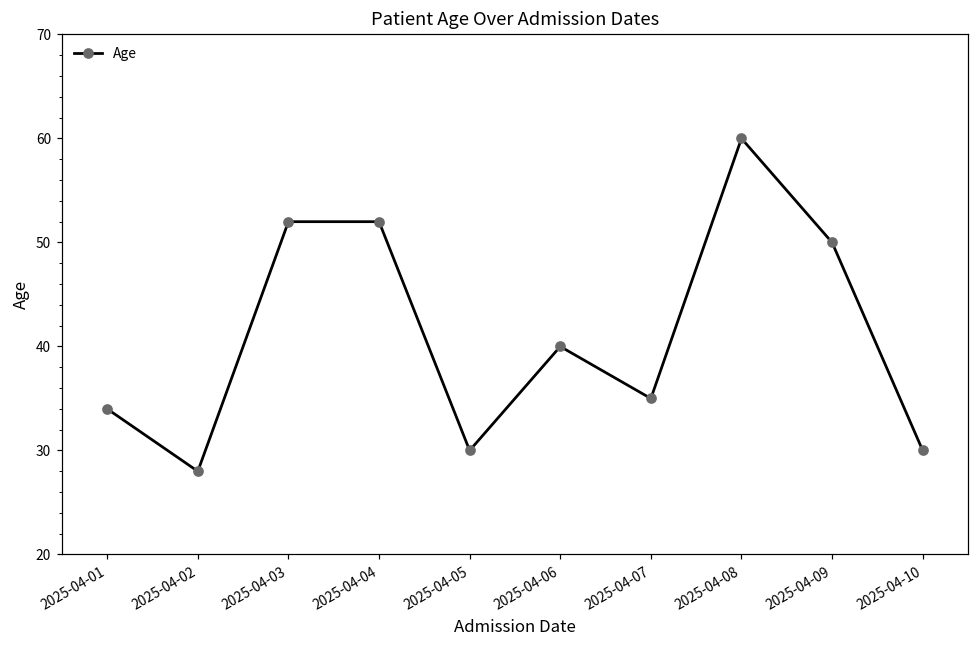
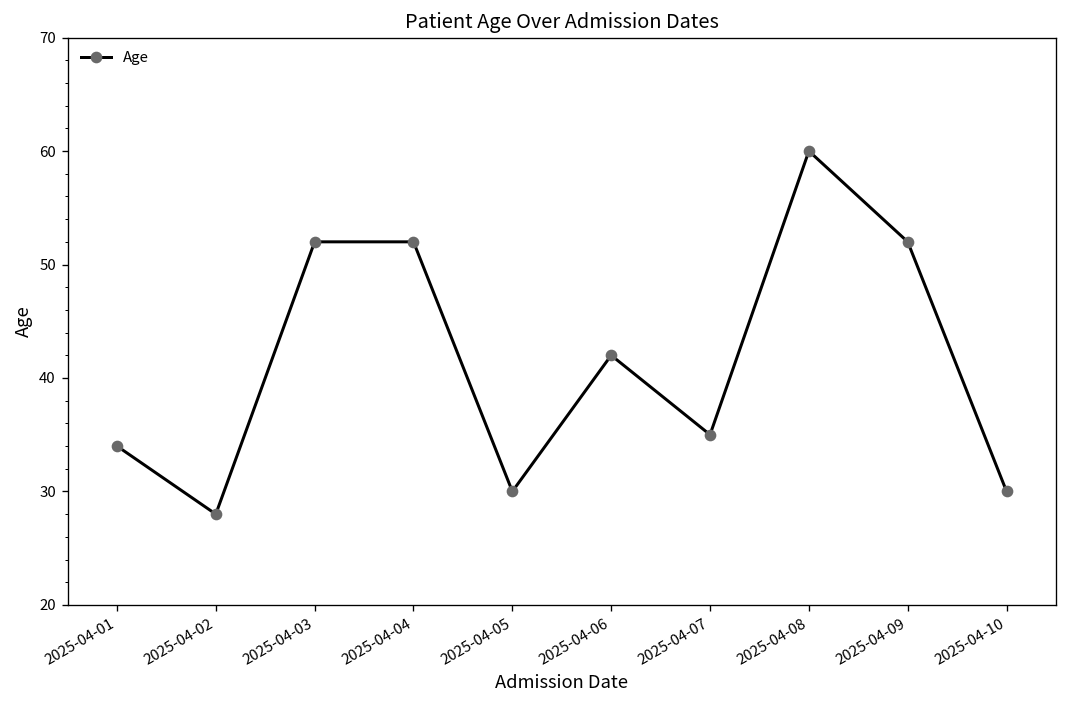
  {
    "2025-04-01": 34,
    "2025-04-02": 28,
    "2025-04-03": 52,
    "2025-04-04": 52,
    "2025-04-05": 30,
-   "2025-04-06": 40,
+   "2025-04-06": 42,
    "2025-04-07": 35,
    "2025-04-08": 60,
-   "2025-04-09": 50,
+   "2025-04-09": 52,
    "2025-04-10": 30
  }
